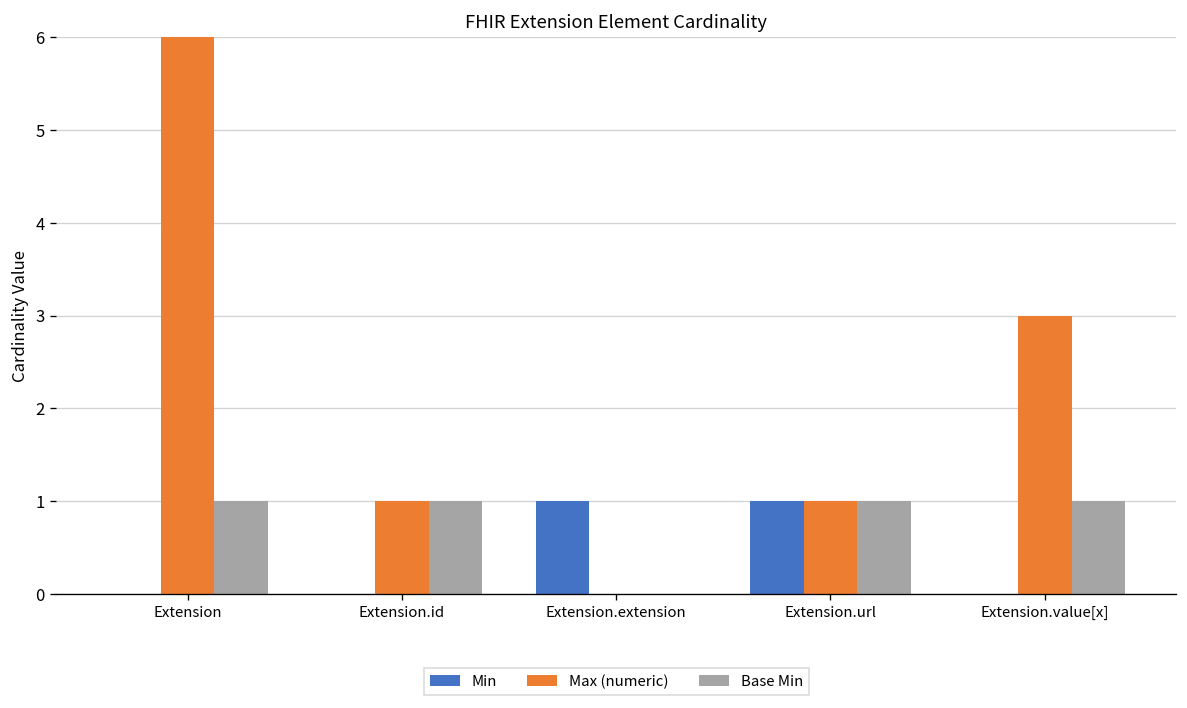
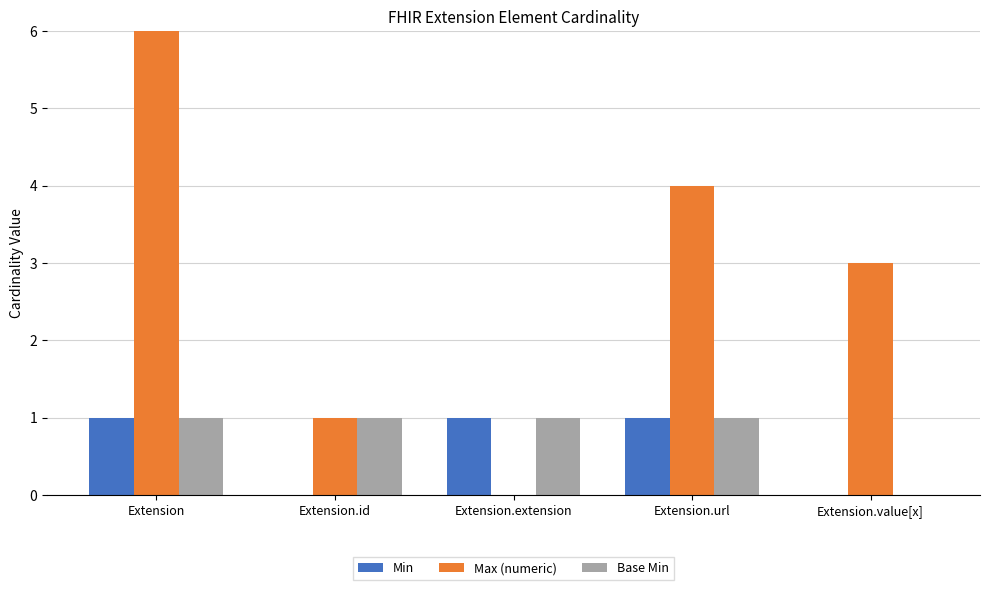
  {
    "Min": {
-     "Extension": 0,
+     "Extension": 1,
      "Extension.id": 0,
      "Extension.extension": 1,
      "Extension.url": 1,
      "Extension.value[x]": 0
    },
    "Max (numeric)": {
      "Extension.id": 1,
      "Extension.extension": 0,
-     "Extension.url": 1,
+     "Extension.url": 4,
      "Extension.value[x]": 3
    },
    "Base Min": {
      "Extension": 1,
      "Extension.id": 1,
-     "Extension.extension": 0,
+     "Extension.extension": 1,
      "Extension.url": 1,
-     "Extension.value[x]": 1
+     "Extension.value[x]": 0
    }
  }
